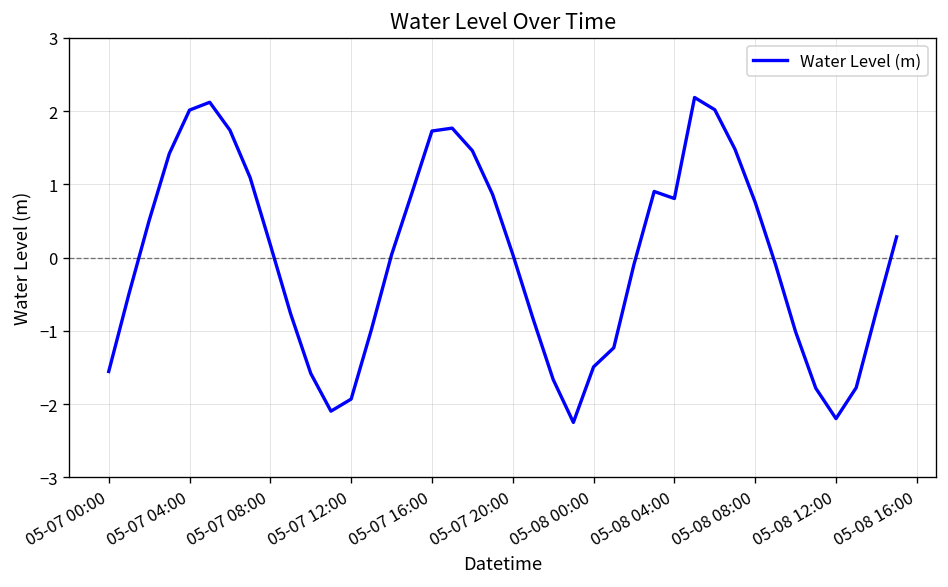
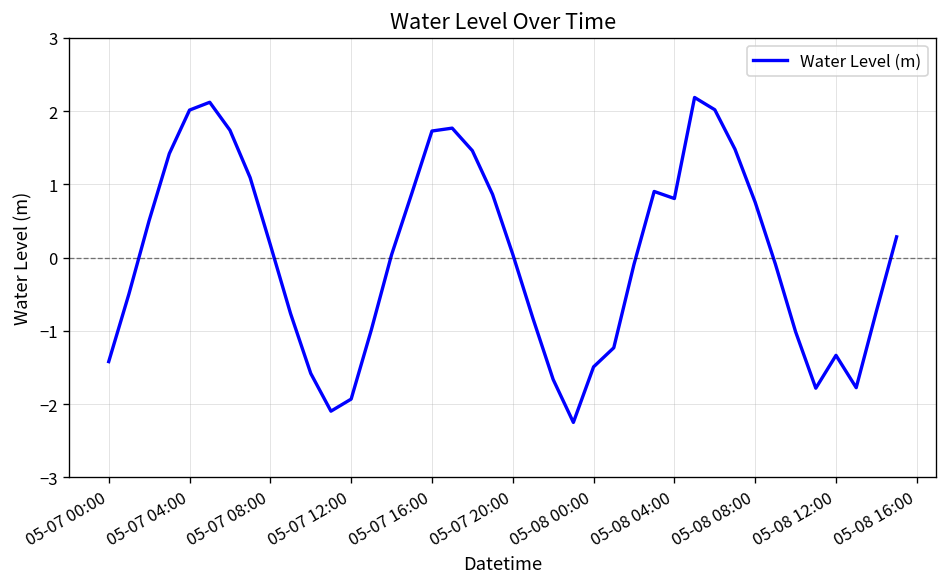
  {
-   "05-07 00:00": -1.6,
+   "05-07 00:00": -1.4,
    "05-07 04:00": 2.0,
    "05-07 08:00": 0.2,
    "05-07 12:00": -1.9,
    "05-07 16:00": 1.7,
    "05-07 20:00": 0.0,
    "05-08 00:00": -1.5,
    "05-08 04:00": 0.8,
    "05-08 08:00": 0.8,
-   "05-08 12:00": -2.2
+   "05-08 12:00": -1.3
  }
